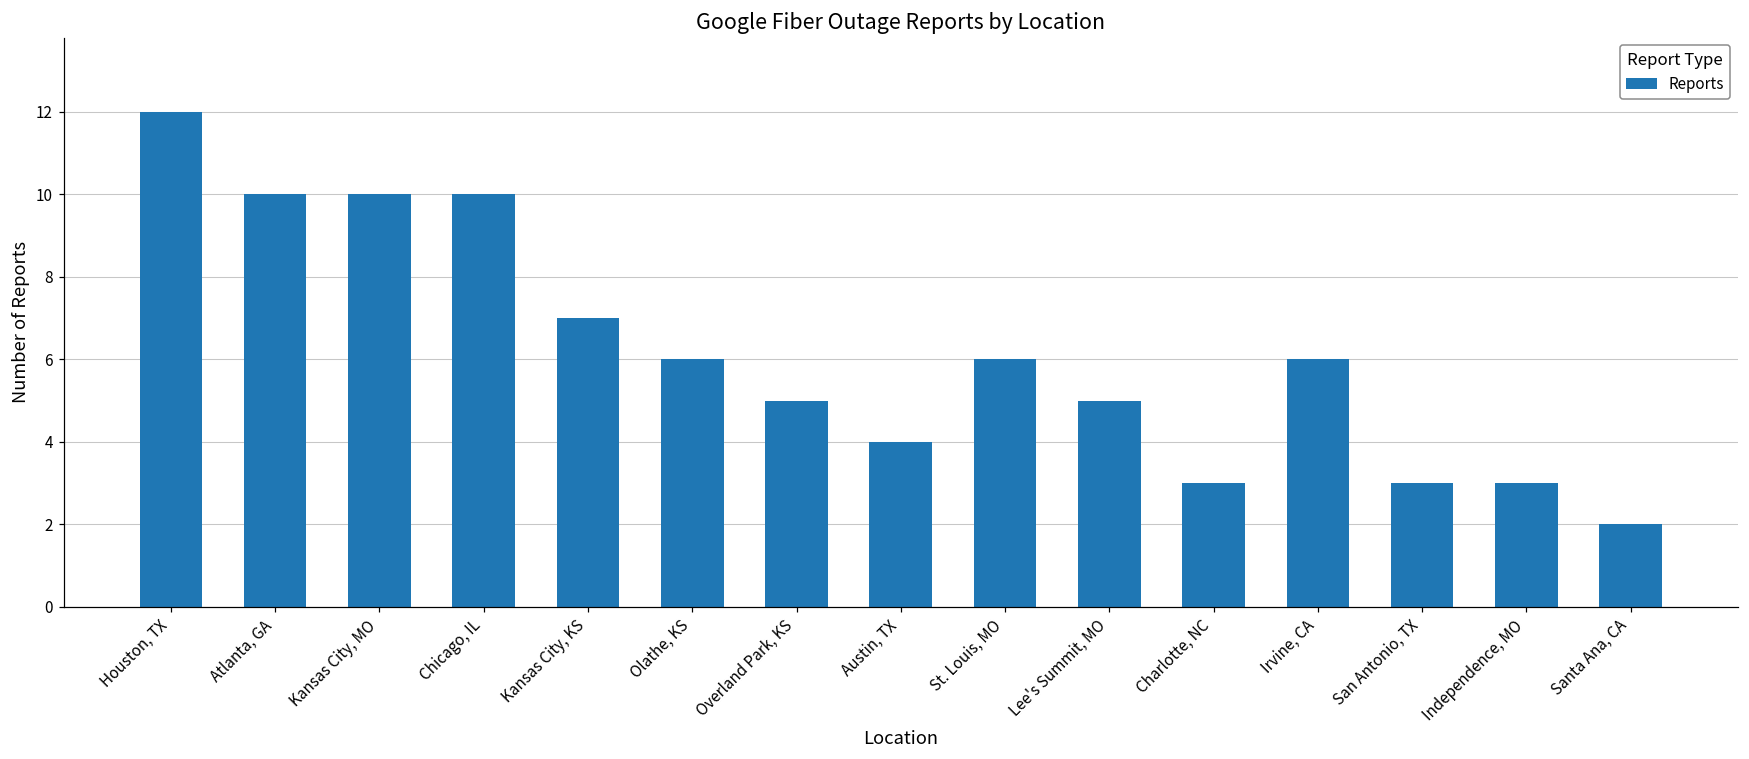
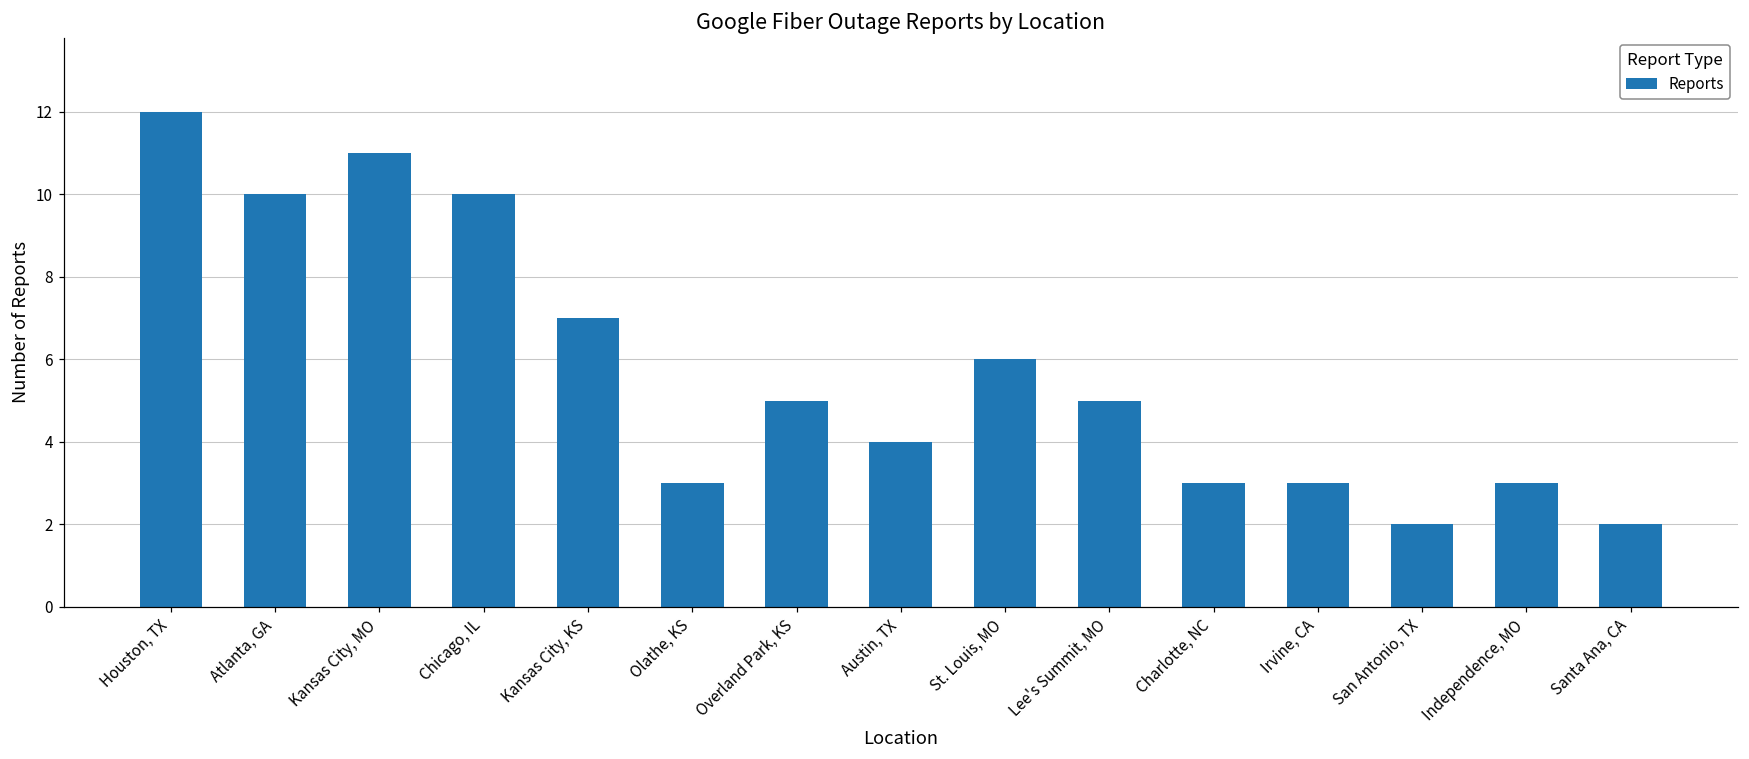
  {
    "Houston, TX": 12,
    "Atlanta, GA": 10,
-   "Kansas City, MO": 10,
+   "Kansas City, MO": 11,
    "Chicago, IL": 10,
    "Kansas City, KS": 7,
-   "Olathe, KS": 6,
+   "Olathe, KS": 3,
    "Overland Park, KS": 5,
    "Austin, TX": 4,
    "St. Louis, MO": 6,
    "Lee's Summit, MO": 5,
    "Charlotte, NC": 3,
-   "Irvine, CA": 6,
-   "San Antonio, TX": 3,
+   "Irvine, CA": 3,
+   "San Antonio, TX": 2,
    "Independence, MO": 3,
    "Santa Ana, CA": 2
  }
